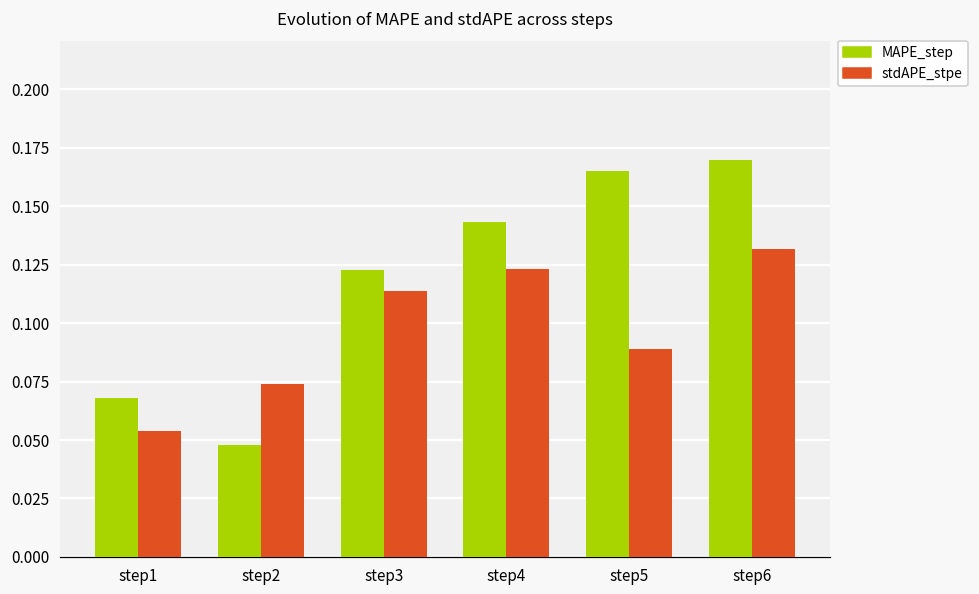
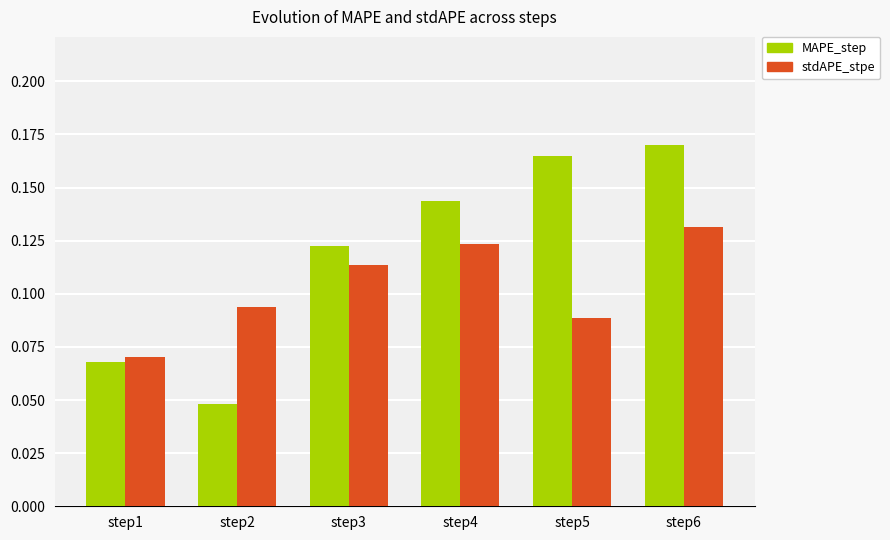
  {
    "MAPE_step": {
      "step1": 0.068,
      "step2": 0.048,
      "step3": 0.123,
      "step4": 0.143,
      "step5": 0.165,
      "step6": 0.170
    },
    "stdAPE_stpe": {
-     "step1": 0.054,
-     "step2": 0.074,
+     "step1": 0.070,
+     "step2": 0.094,
      "step3": 0.114,
      "step4": 0.123,
      "step5": 0.089,
      "step6": 0.132
    }
  }
